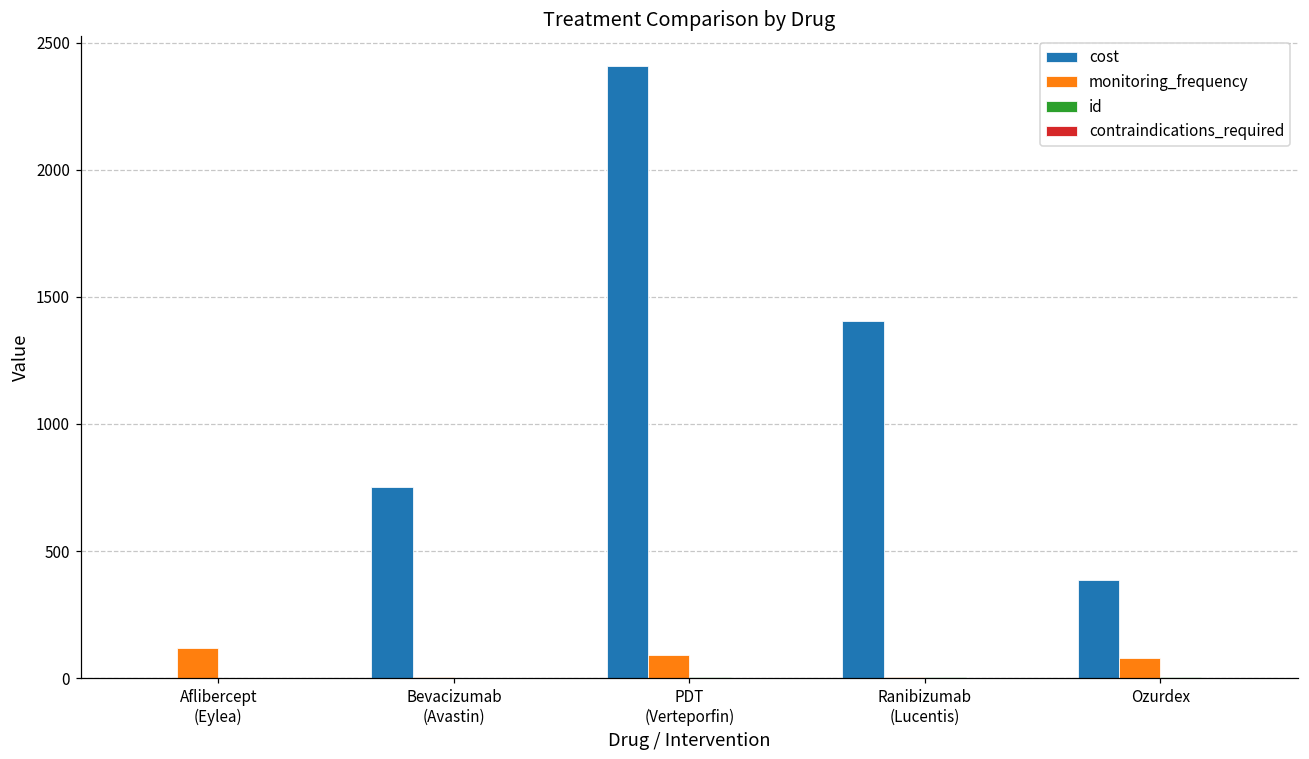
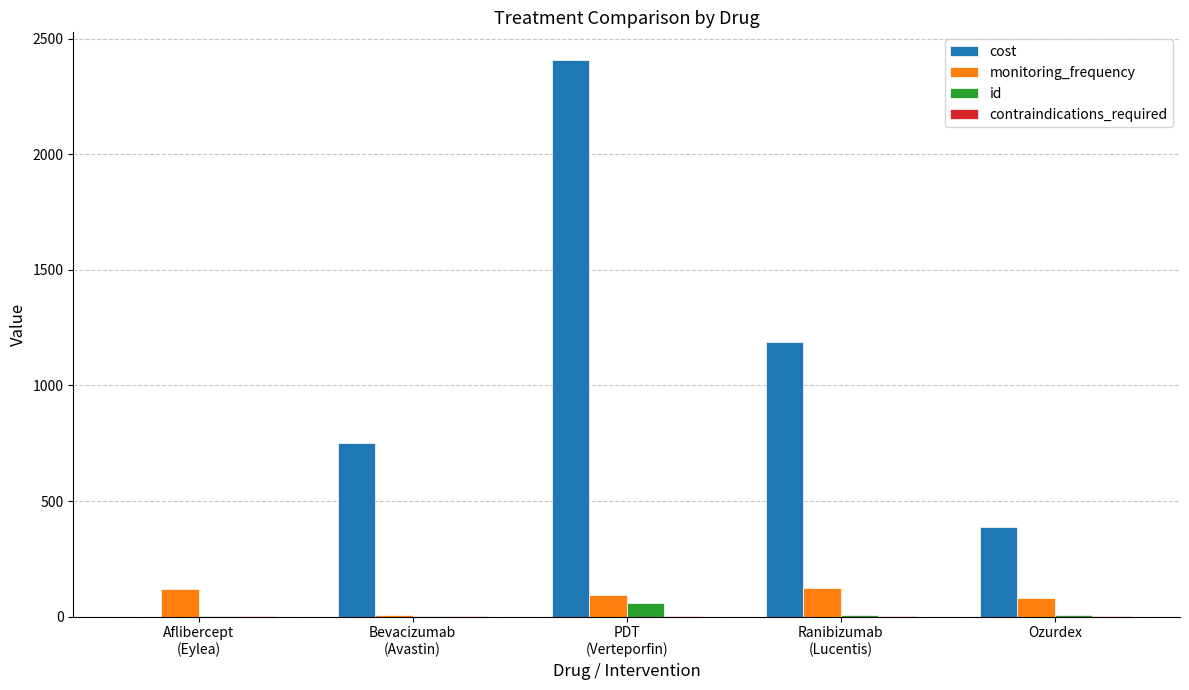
  {
    "cost": {
      "Aflibercept (Eylea)": 0,
      "Bevacizumab (Avastin)": 750,
      "PDT (Verteporfin)": 2410,
-     "Ranibizumab (Lucentis)": 1400,
+     "Ranibizumab (Lucentis)": 1190,
      "Ozurdex": 390
    },
    "monitoring_frequency": {
      "Aflibercept (Eylea)": 120,
      "PDT (Verteporfin)": 90,
-     "Ranibizumab (Lucentis)": 0,
+     "Ranibizumab (Lucentis)": 120,
      "Ozurdex": 80
    },
    "id": {
-     "PDT (Verteporfin)": 0
+     "PDT (Verteporfin)": 60
    }
  }
